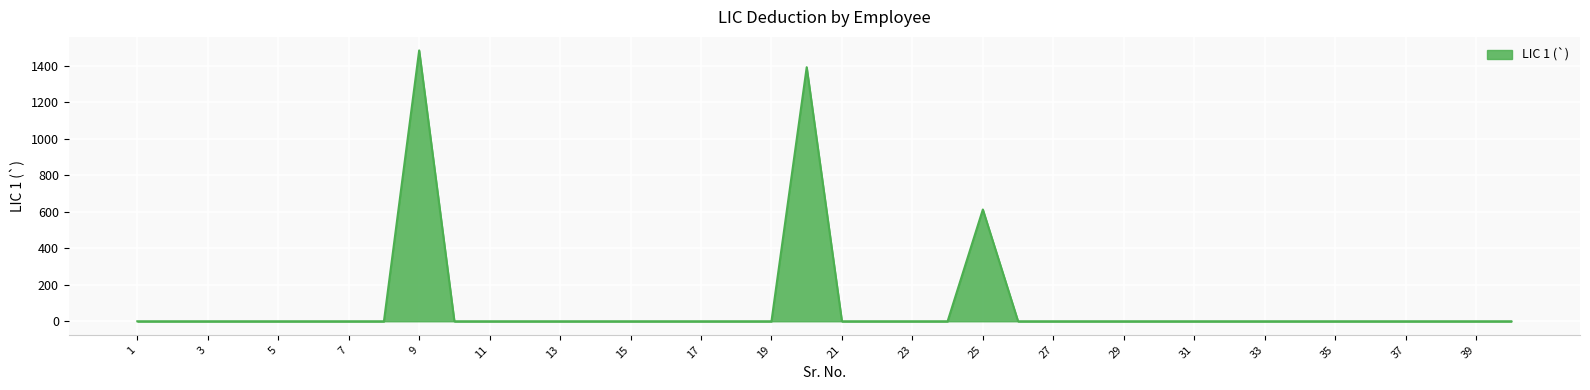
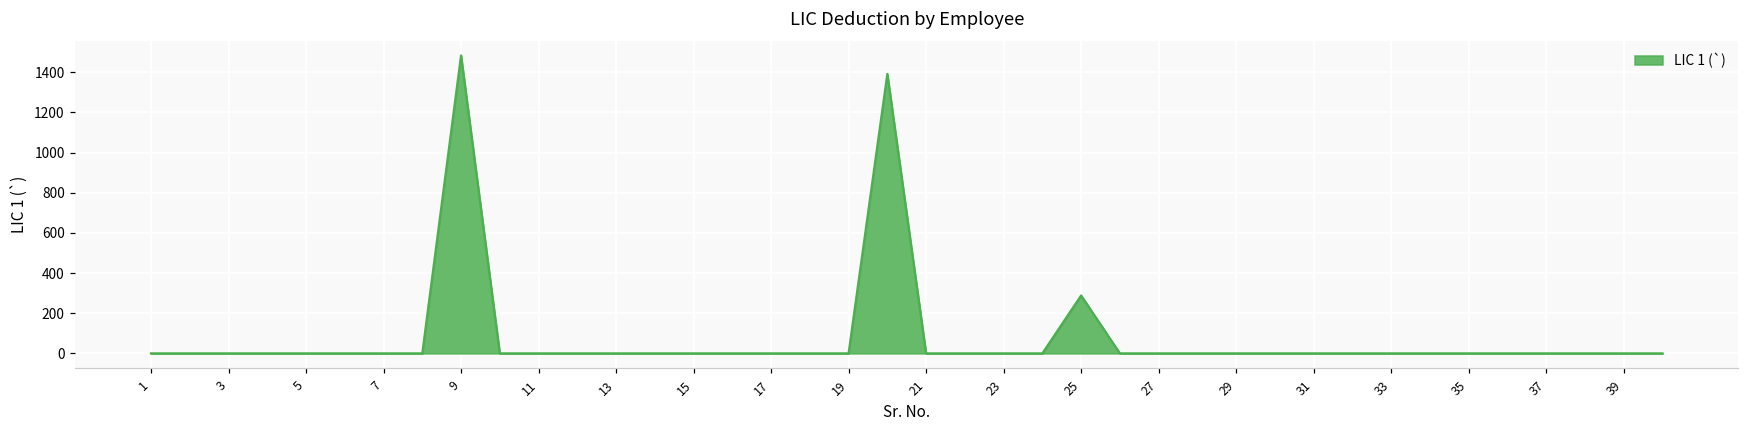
  {
    "1": 0,
    "3": 0,
    "5": 0,
    "7": 0,
    "9": 1480,
    "11": 0,
    "13": 0,
    "15": 0,
    "17": 0,
    "19": 0,
    "21": 0,
    "23": 0,
-   "25": 610,
+   "25": 290,
    "27": 0,
    "29": 0,
    "31": 0,
    "33": 0,
    "35": 0,
    "37": 0,
    "39": 0
  }
